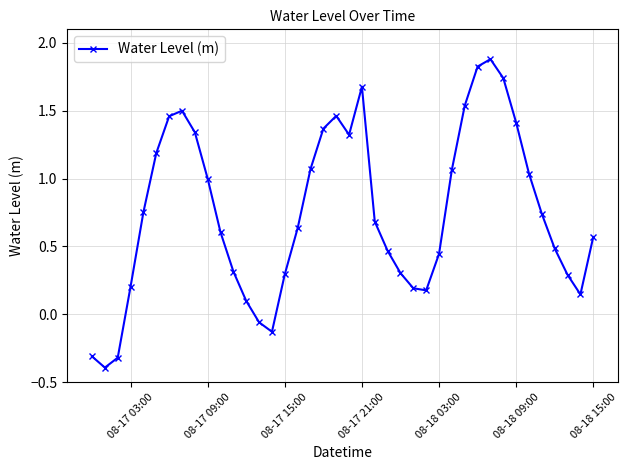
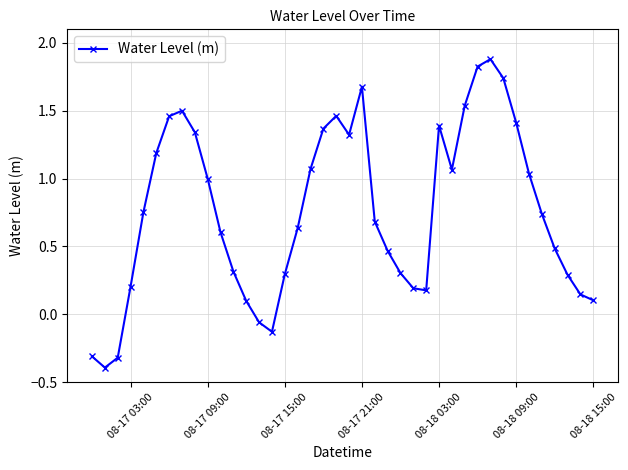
  {
    "08-17 03:00": 0.20,
    "08-17 09:00": 1.00,
    "08-17 15:00": 0.30,
    "08-17 21:00": 1.68,
-   "08-18 03:00": 0.45,
+   "08-18 03:00": 1.39,
    "08-18 09:00": 1.41,
-   "08-18 15:00": 0.57
+   "08-18 15:00": 0.10
  }
